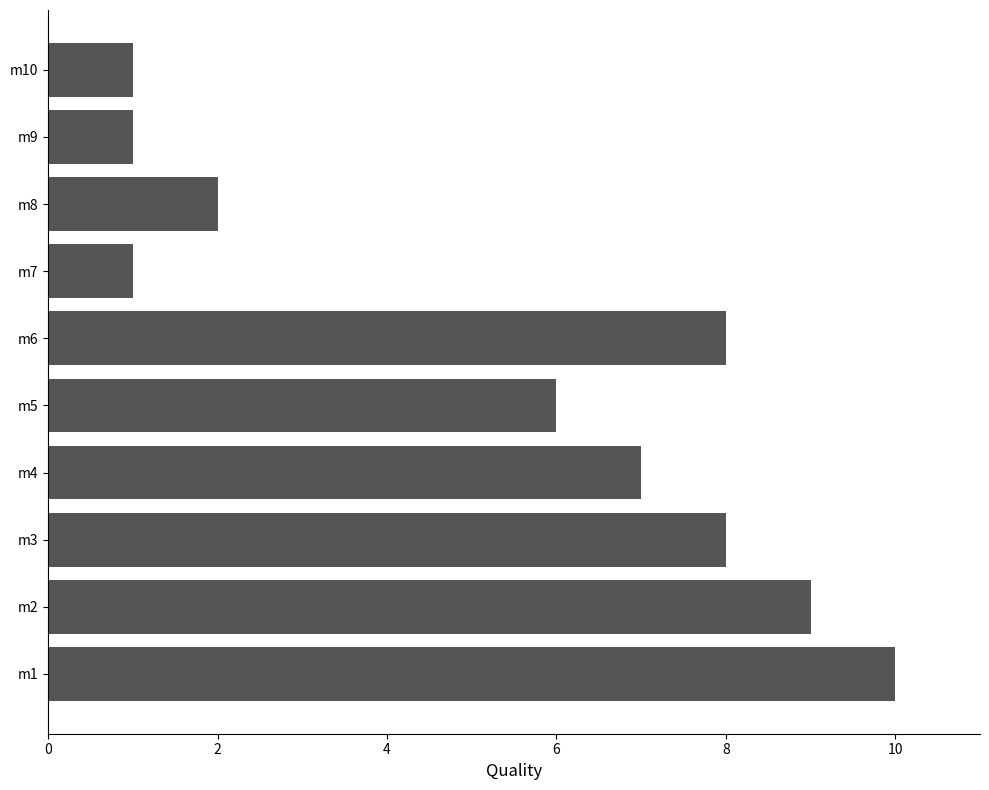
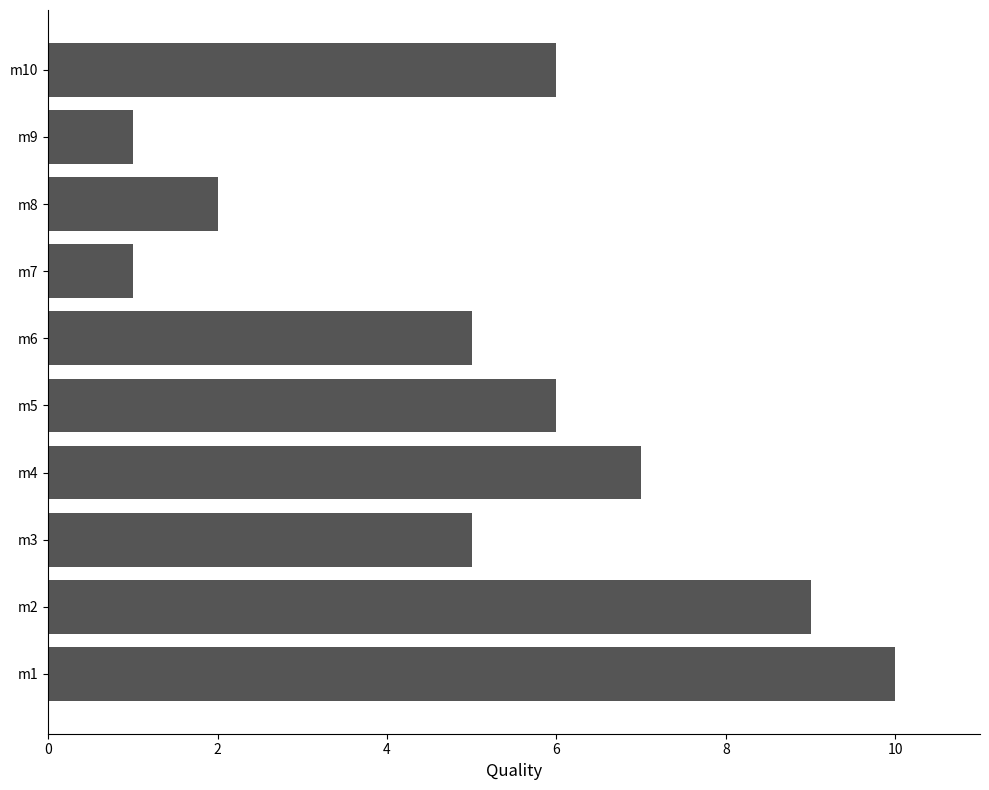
  {
-   "m10": 1,
+   "m10": 6,
    "m9": 1,
    "m8": 2,
    "m7": 1,
-   "m6": 8,
+   "m6": 5,
    "m5": 6,
    "m4": 7,
-   "m3": 8,
+   "m3": 5,
    "m2": 9,
    "m1": 10
  }
